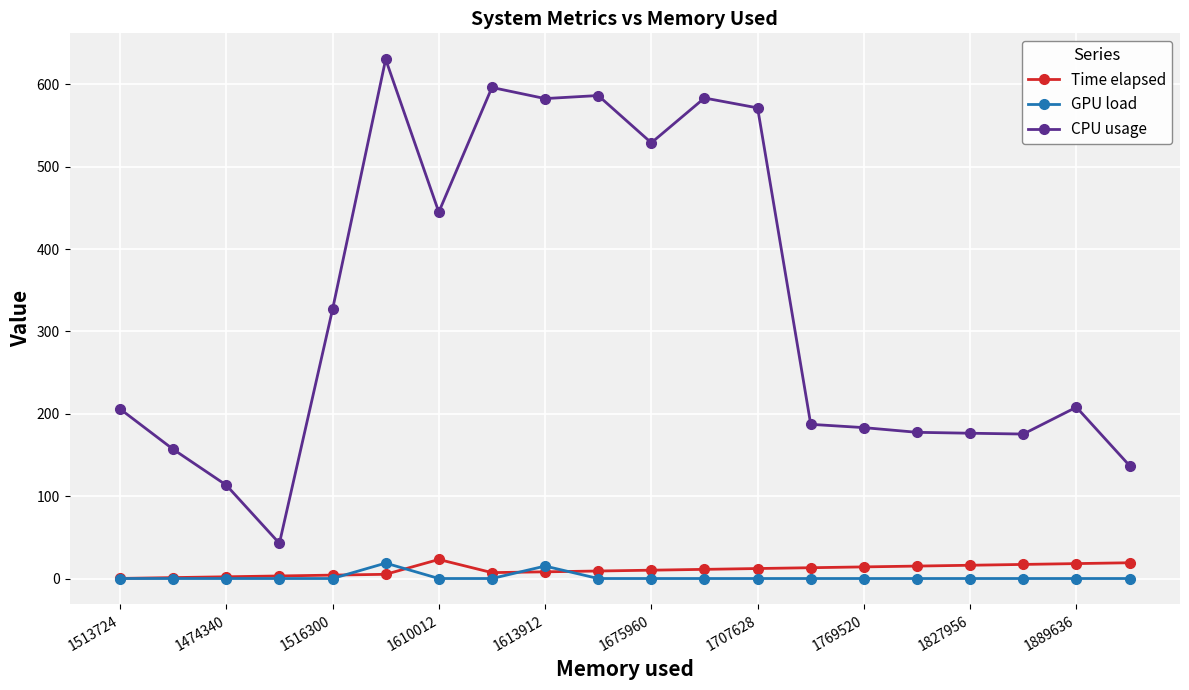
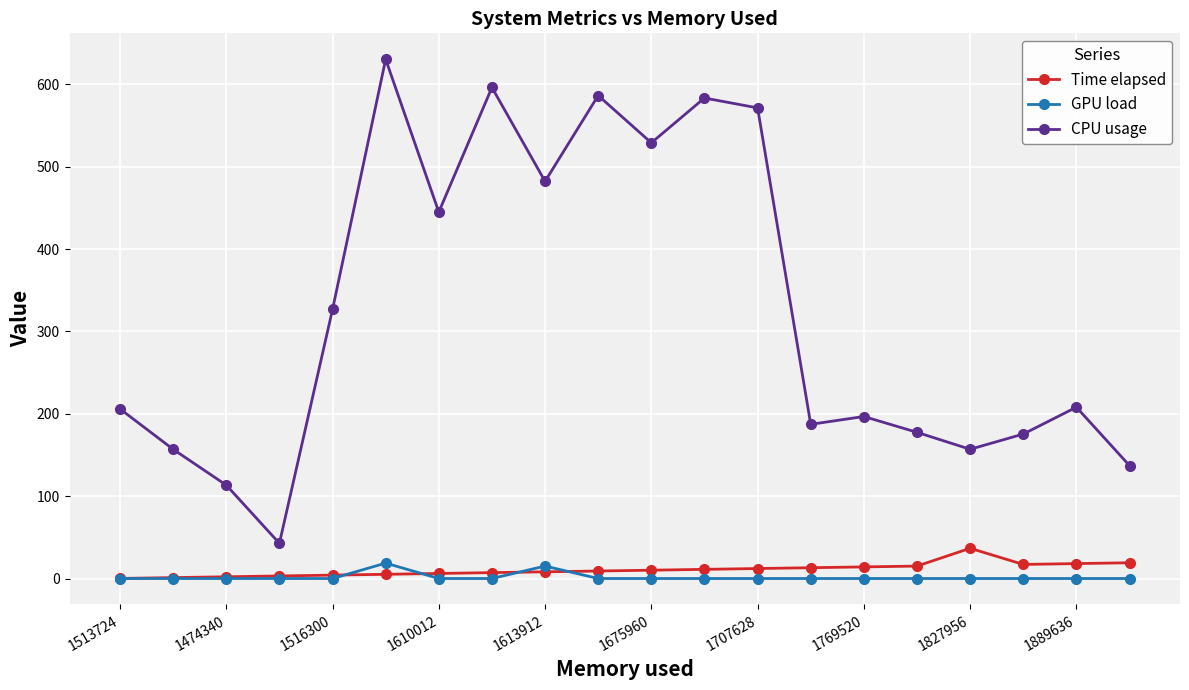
  {
    "Time elapsed": {
      "1516300": 0,
-     "1610012": 20,
+     "1610012": 10,
      "1613912": 10,
      "1675960": 10,
      "1707628": 10,
      "1769520": 10,
-     "1827956": 20,
+     "1827956": 40,
      "1889636": 20
    },
    "GPU load": {
      "1516300": 0,
      "1610012": 0,
      "1613912": 20,
      "1675960": 0,
      "1707628": 0,
      "1769520": 0,
      "1827956": 0,
      "1889636": 0
    },
    "CPU usage": {
      "1513724": 210,
      "1474340": 110,
      "1516300": 330,
      "1610012": 440,
-     "1613912": 580,
+     "1613912": 480,
      "1675960": 530,
      "1707628": 570,
-     "1769520": 180,
-     "1827956": 180,
+     "1769520": 200,
+     "1827956": 160,
      "1889636": 210
    }
  }
